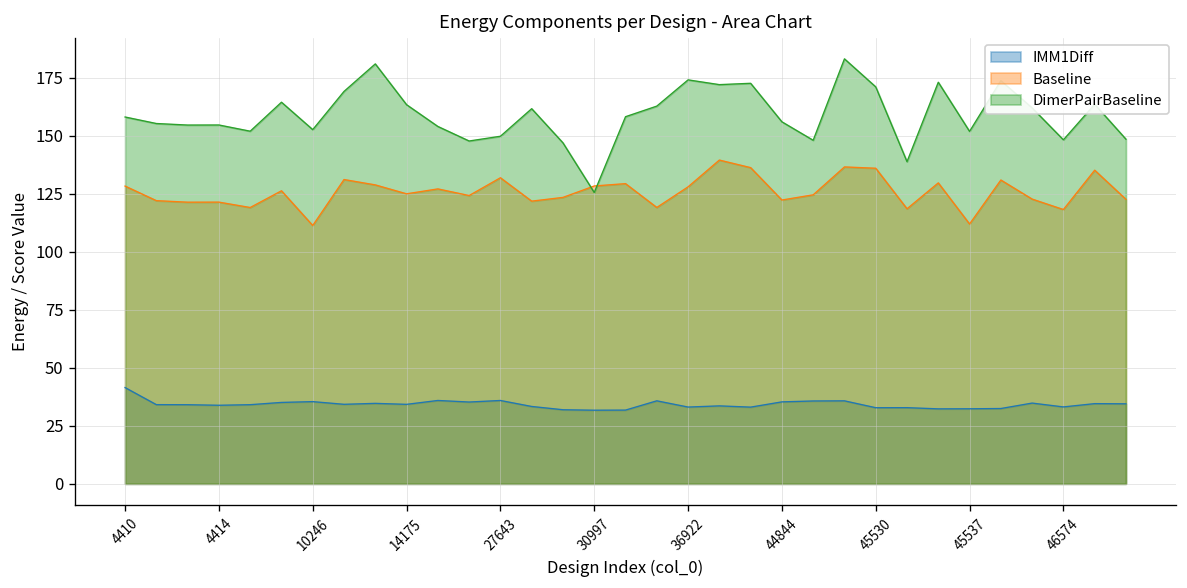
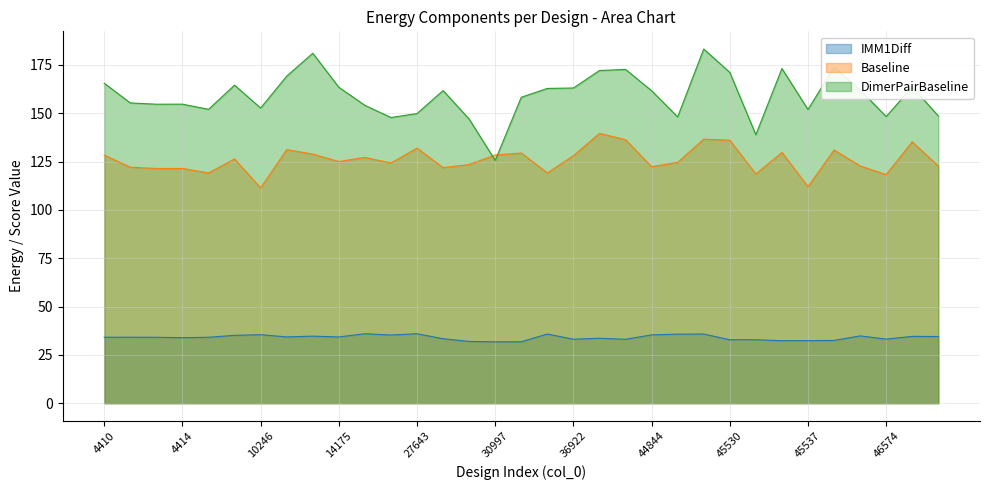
  {
    "IMM1Diff": {
-     "4410": 41,
+     "4410": 34,
      "4414": 34,
      "10246": 35,
      "14175": 34,
      "27643": 36,
      "30997": 32,
      "36922": 33,
      "44844": 35,
      "45530": 33,
      "45537": 32,
      "46574": 33
    },
    "Baseline": {
      "4410": 128,
      "4414": 121,
      "10246": 111,
      "14175": 125,
      "27643": 132,
      "30997": 128,
      "36922": 128,
      "44844": 122,
      "45530": 136,
      "45537": 112,
      "46574": 118
    },
    "DimerPairBaseline": {
-     "4410": 158,
+     "4410": 165,
      "4414": 155,
      "10246": 153,
      "14175": 163,
      "27643": 150,
      "30997": 126,
-     "36922": 174,
-     "44844": 156,
+     "36922": 163,
+     "44844": 162,
      "45530": 171,
      "45537": 152,
      "46574": 148
    }
  }
